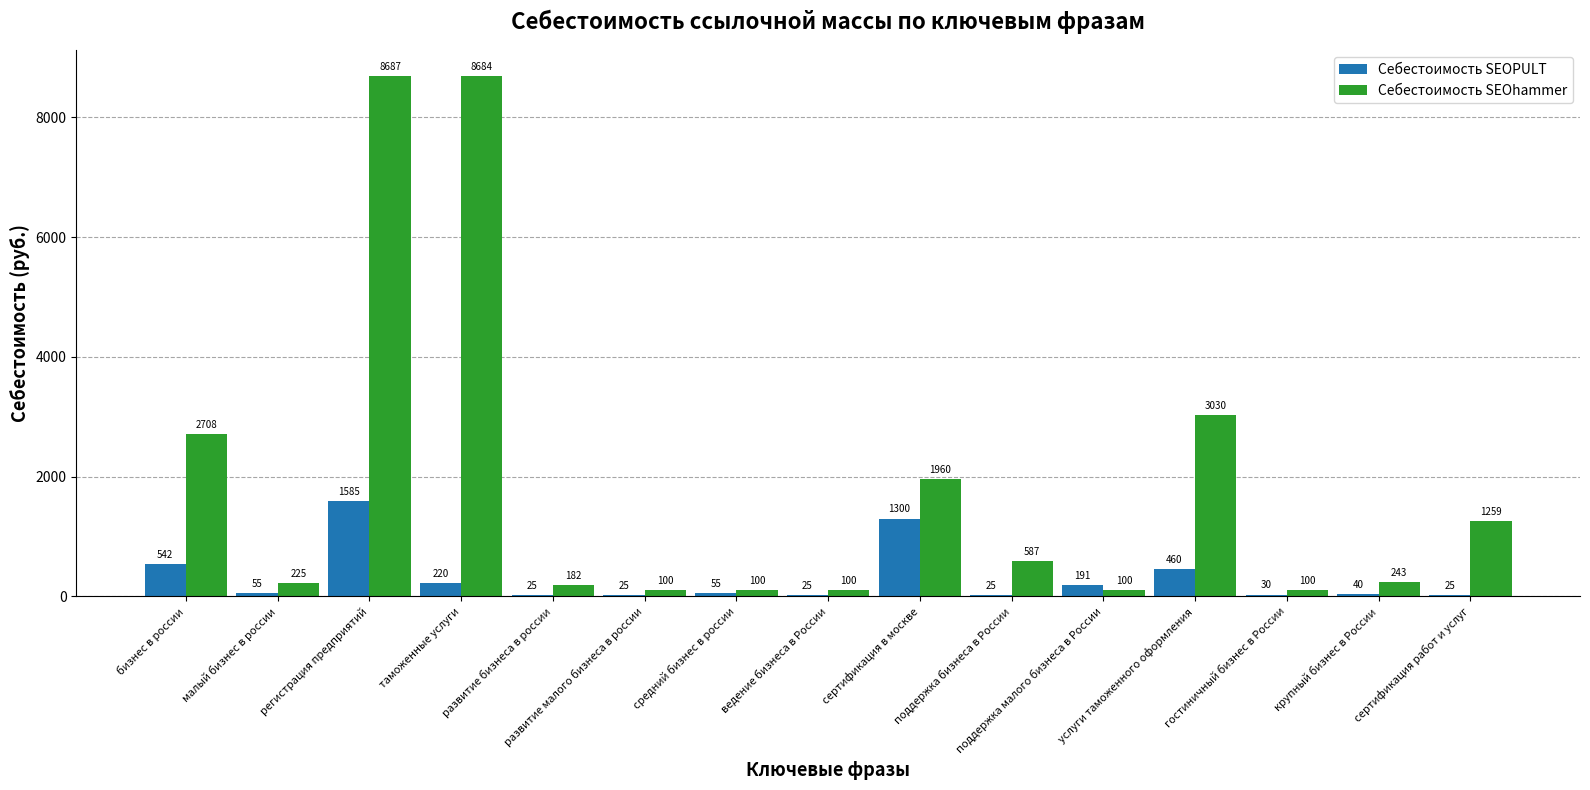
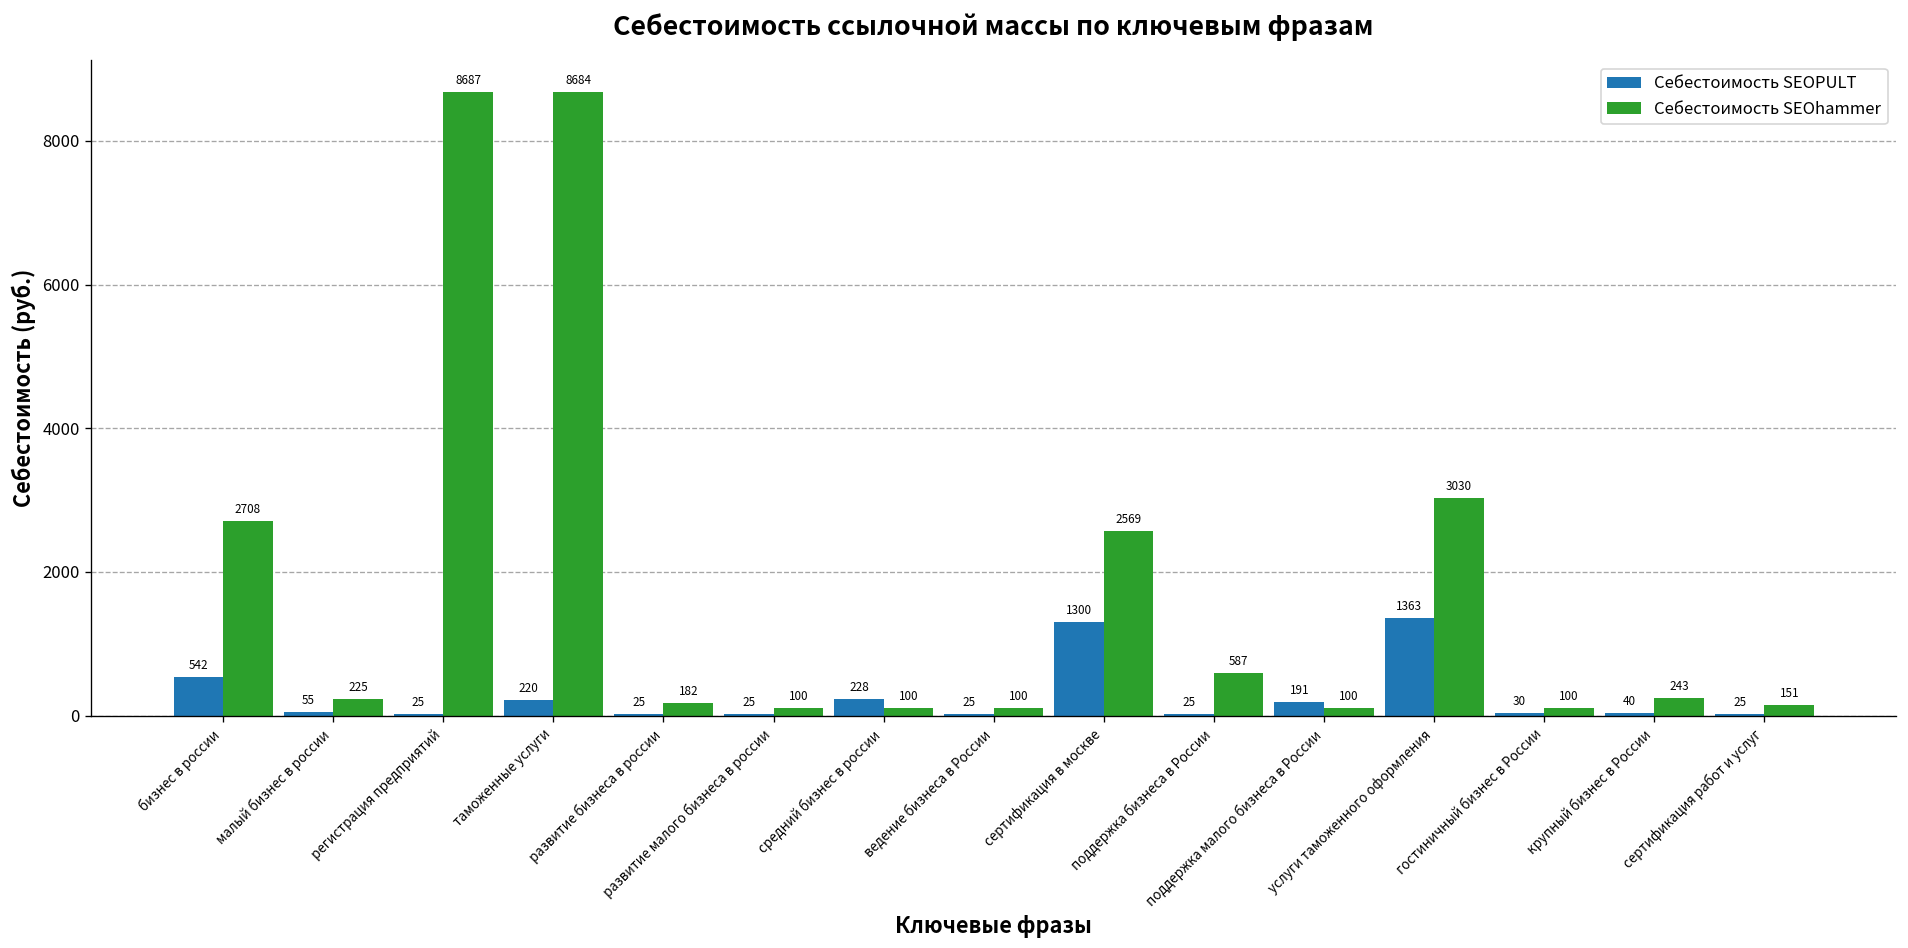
  {
    "Себестоимость SEOPULT": {
      "бизнес в россии": 542,
      "малый бизнес в россии": 55,
-     "регистрация предприятий": 1585,
+     "регистрация предприятий": 25,
      "таможенные услуги": 220,
      "развитие бизнеса в россии": 25,
      "развитие малого бизнеса в россии": 25,
-     "средний бизнес в россии": 55,
+     "средний бизнес в россии": 228,
      "ведение бизнеса в России": 25,
      "сертификация в москве": 1300,
      "поддержка бизнеса в России": 25,
      "поддержка малого бизнеса в России": 191,
-     "услуги таможенного оформления": 460,
+     "услуги таможенного оформления": 1363,
      "гостиничный бизнес в России": 30,
      "крупный бизнес в России": 40,
      "сертификация работ и услуг": 25
    },
    "Себестоимость SEOhammer": {
      "бизнес в россии": 2708,
      "малый бизнес в россии": 225,
      "регистрация предприятий": 8687,
      "таможенные услуги": 8684,
      "развитие бизнеса в россии": 182,
      "развитие малого бизнеса в россии": 100,
      "средний бизнес в россии": 100,
      "ведение бизнеса в России": 100,
-     "сертификация в москве": 1960,
+     "сертификация в москве": 2569,
      "поддержка бизнеса в России": 587,
      "поддержка малого бизнеса в России": 100,
      "услуги таможенного оформления": 3030,
      "гостиничный бизнес в России": 100,
      "крупный бизнес в России": 243,
-     "сертификация работ и услуг": 1259
+     "сертификация работ и услуг": 151
    }
  }
